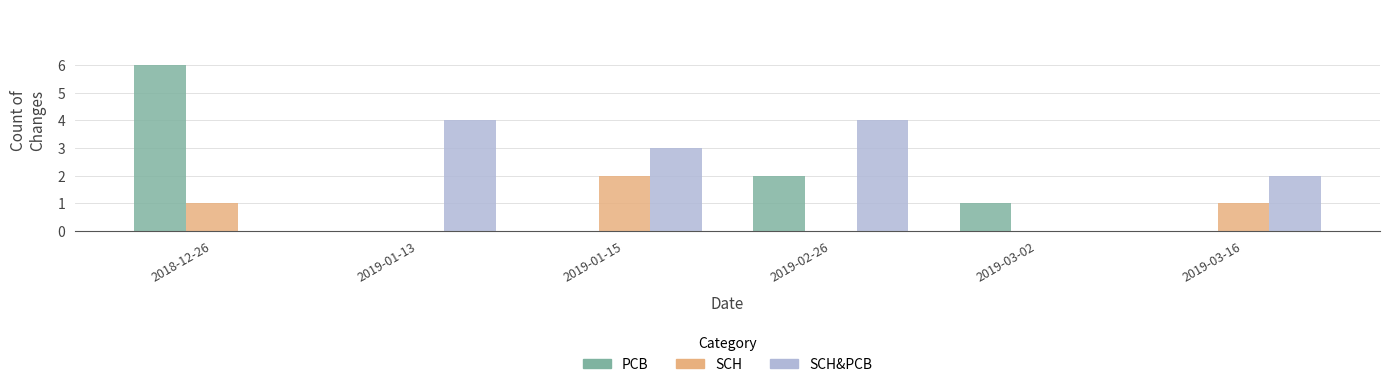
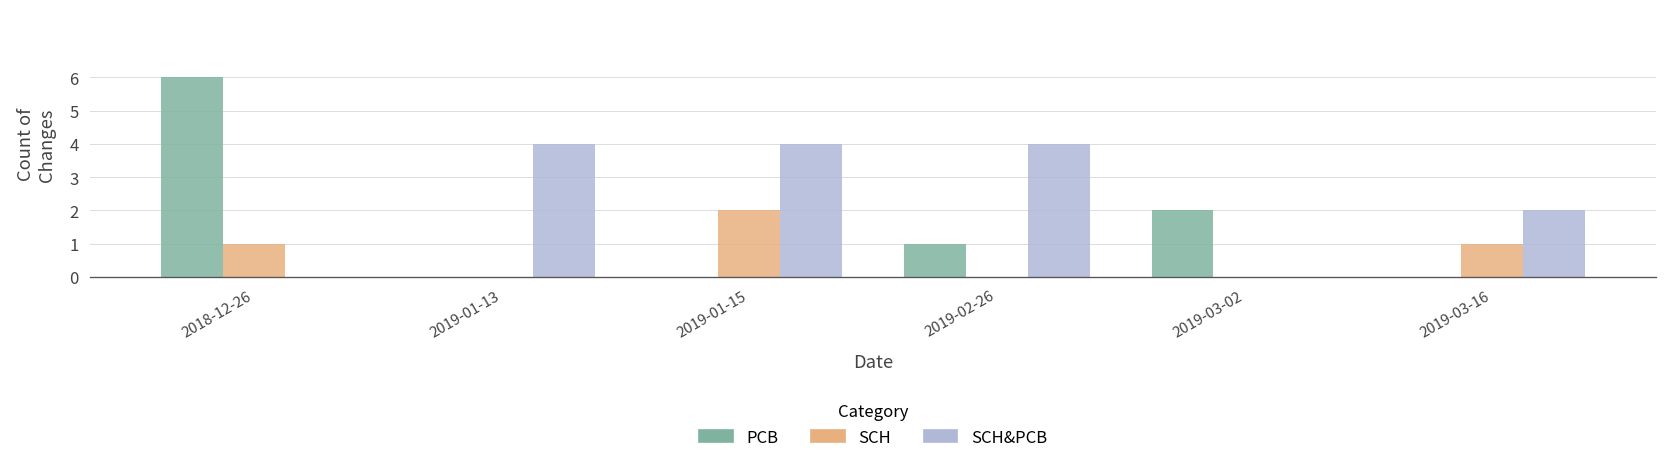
  {
    "PCB": {
      "2018-12-26": 6,
      "2019-01-13": 0,
      "2019-01-15": 0,
-     "2019-02-26": 2,
-     "2019-03-02": 1,
+     "2019-02-26": 1,
+     "2019-03-02": 2,
      "2019-03-16": 0
    },
    "SCH": {
      "2018-12-26": 1,
      "2019-01-13": 0,
      "2019-01-15": 2,
      "2019-02-26": 0,
      "2019-03-02": 0,
      "2019-03-16": 1
    },
    "SCH&PCB": {
      "2018-12-26": 0,
      "2019-01-13": 4,
-     "2019-01-15": 3,
+     "2019-01-15": 4,
      "2019-02-26": 4,
      "2019-03-02": 0,
      "2019-03-16": 2
    }
  }
